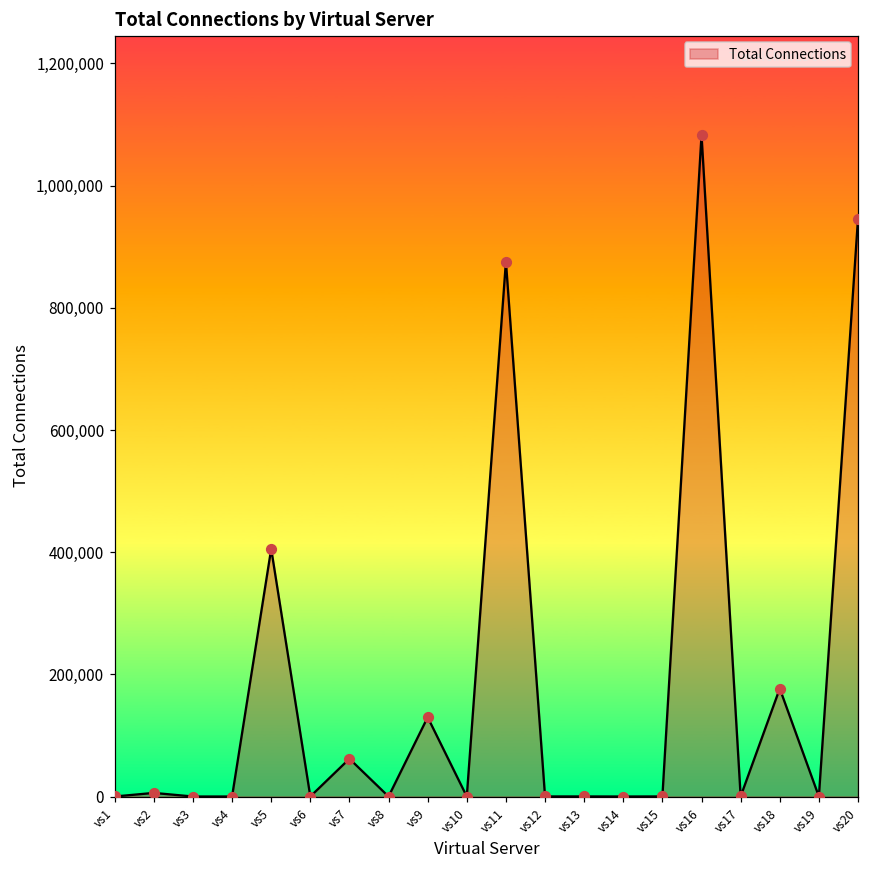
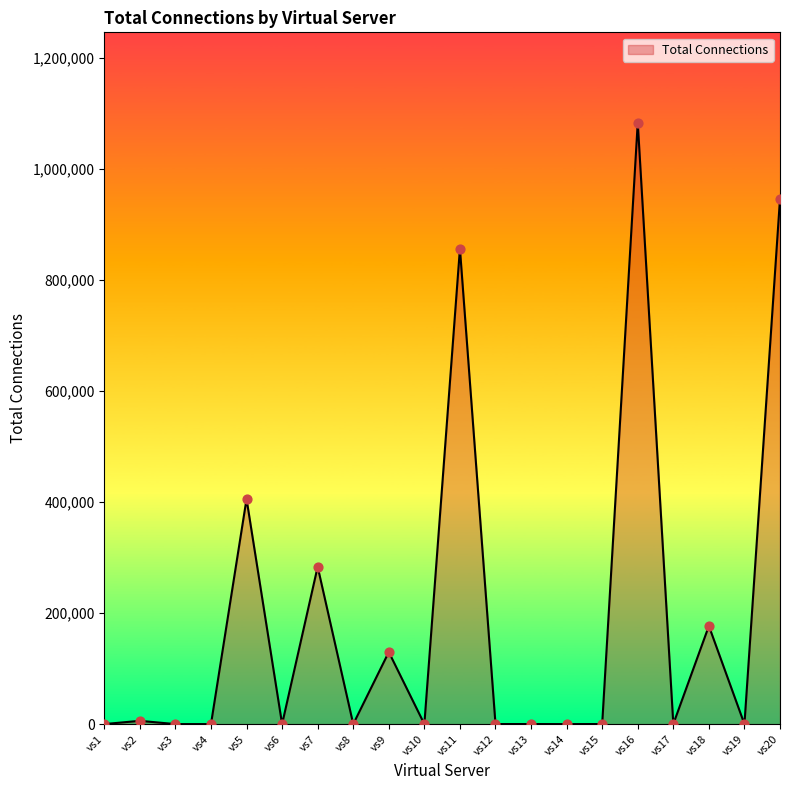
  {
    "vs1": "0",
    "vs2": "10,000",
    "vs3": "0",
    "vs4": "0",
    "vs5": "410,000",
    "vs6": "0",
-   "vs7": "60,000",
+   "vs7": "280,000",
    "vs8": "0",
    "vs9": "130,000",
    "vs10": "0",
-   "vs11": "880,000",
+   "vs11": "860,000",
    "vs12": "0",
    "vs13": "0",
    "vs14": "0",
    "vs15": "0",
    "vs16": "1,080,000",
    "vs17": "0",
    "vs18": "180,000",
    "vs19": "0",
    "vs20": "950,000"
  }
